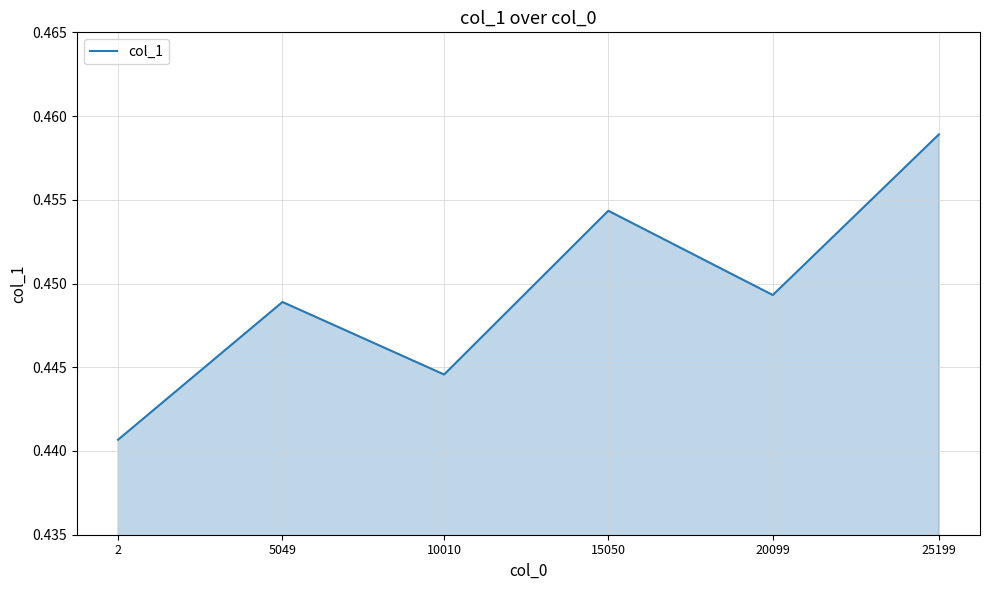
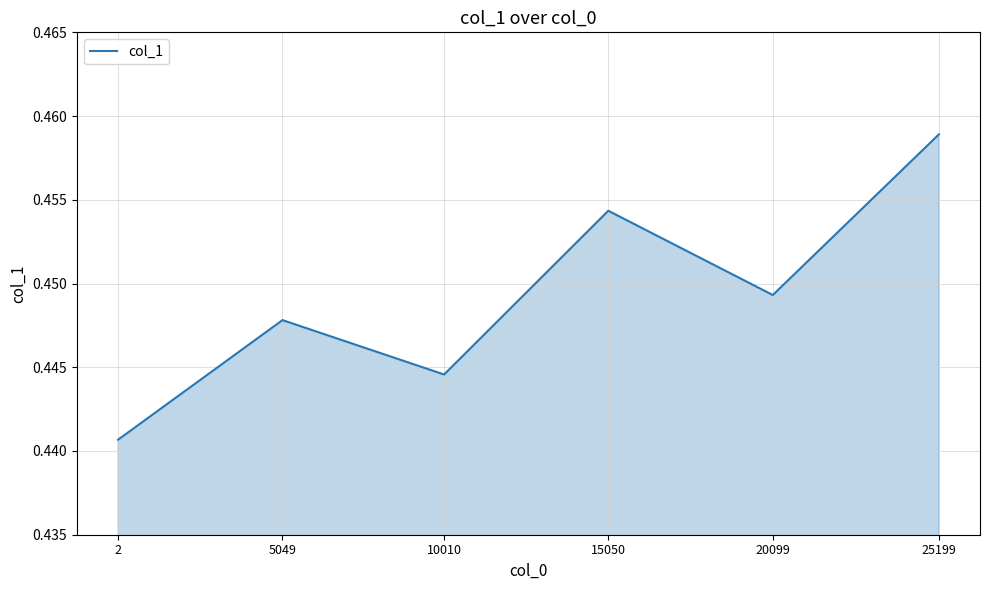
  {
    "2": 0.4407,
-   "5049": 0.4489,
+   "5049": 0.4478,
    "10010": 0.4446,
    "15050": 0.4543,
    "20099": 0.4493,
    "25199": 0.4589
  }
